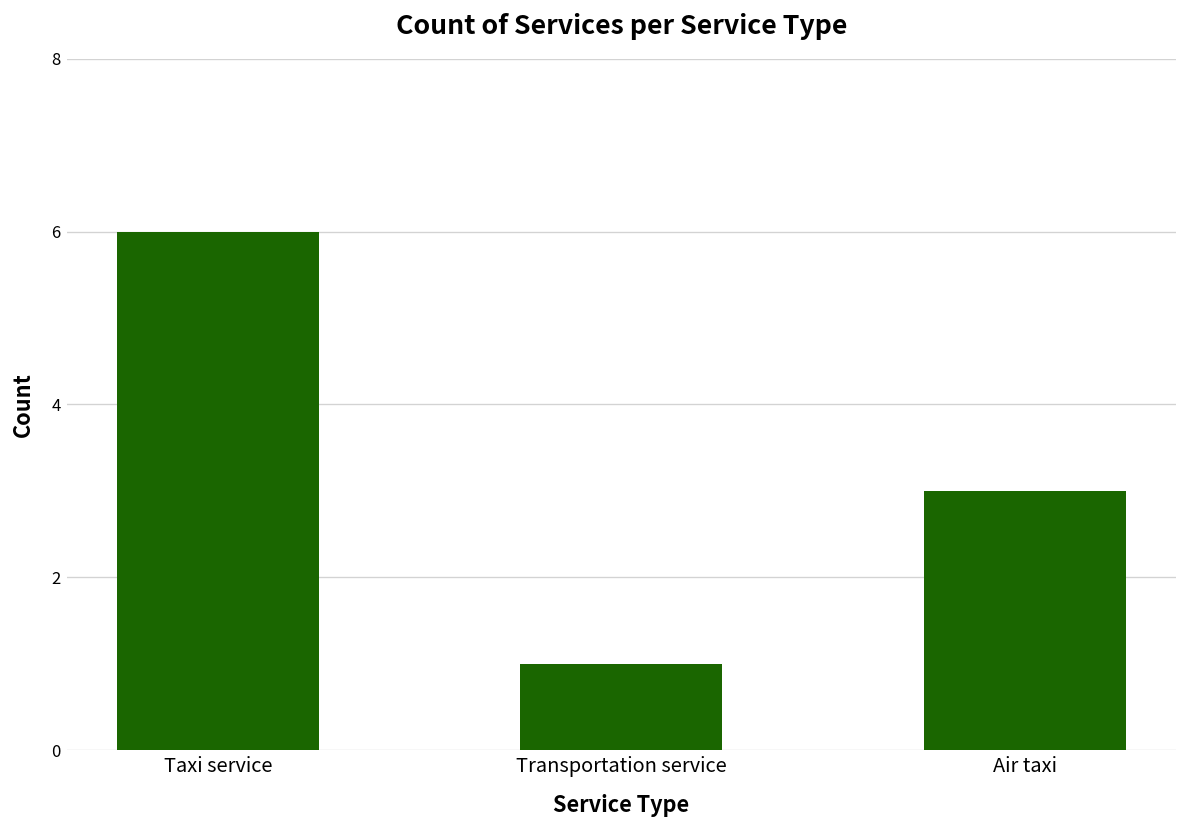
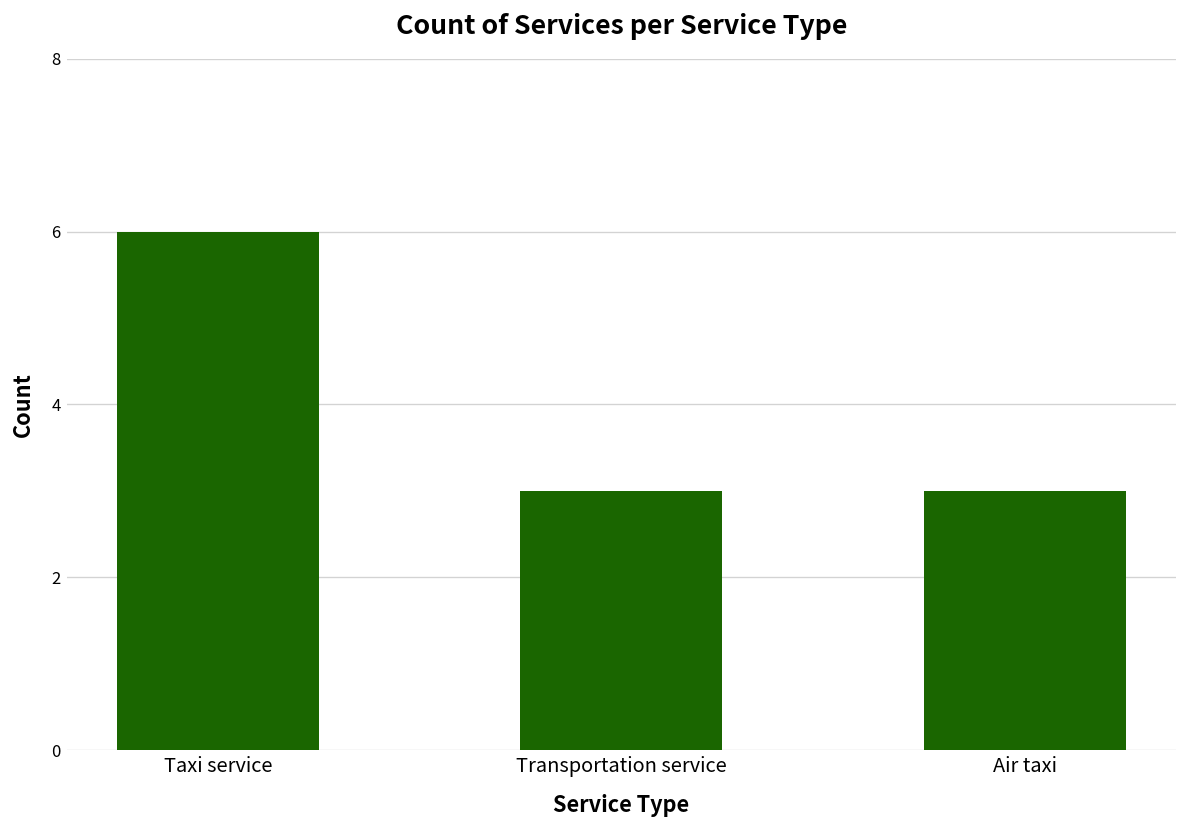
  {
    "Taxi service": 6,
-   "Transportation service": 1,
+   "Transportation service": 3,
    "Air taxi": 3
  }
